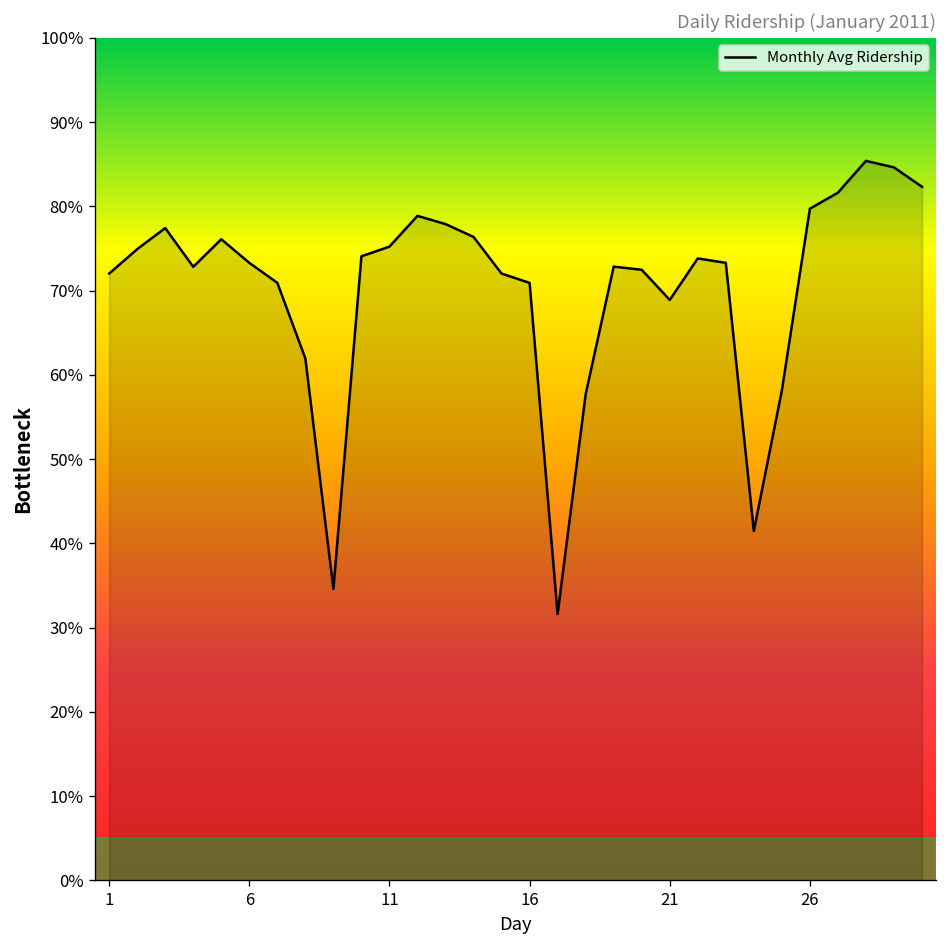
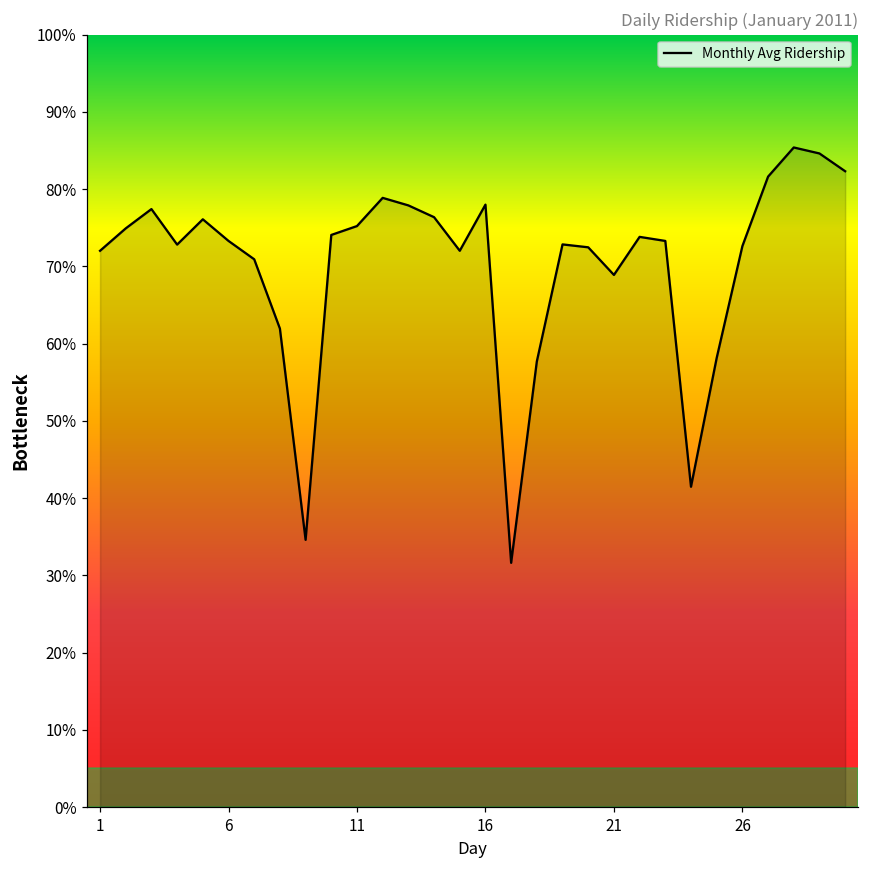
  {
    "1": "72%",
    "6": "73%",
    "11": "75%",
-   "16": "71%",
+   "16": "78%",
    "21": "69%",
-   "26": "80%"
+   "26": "73%"
  }
